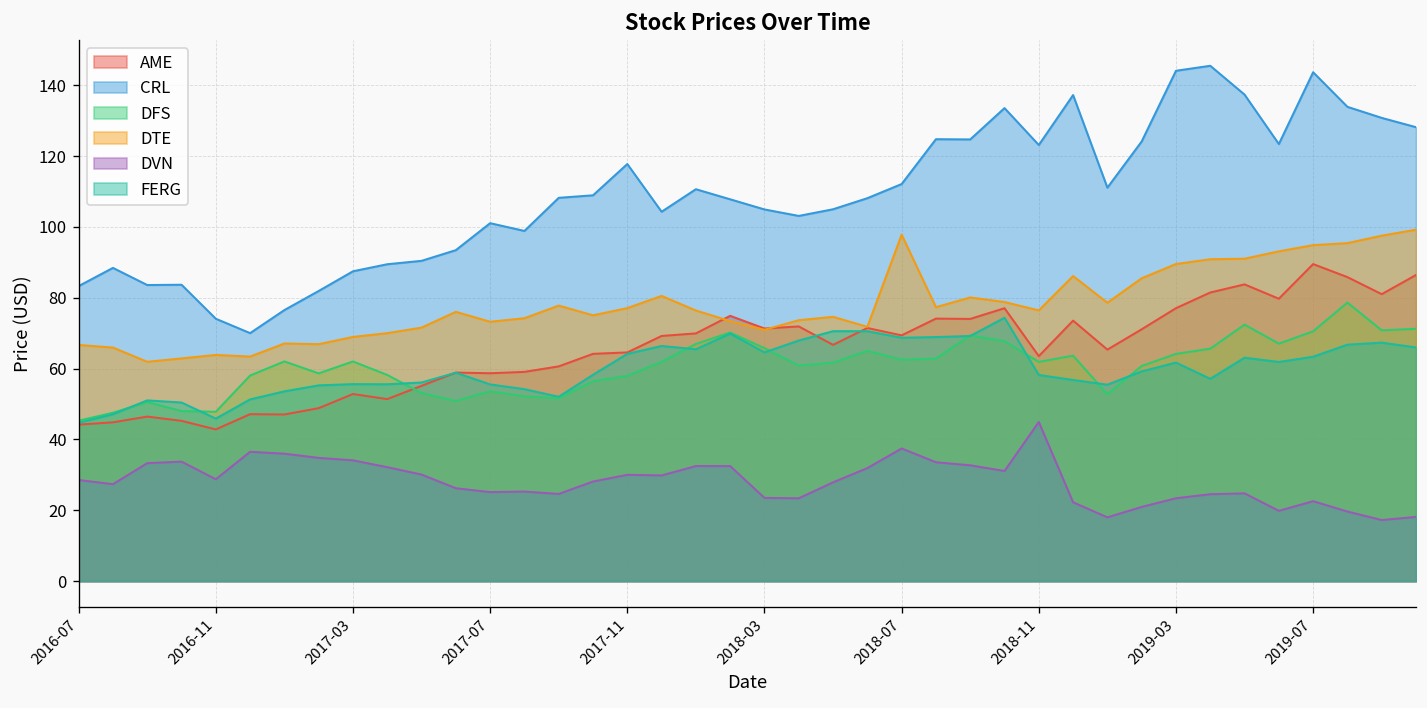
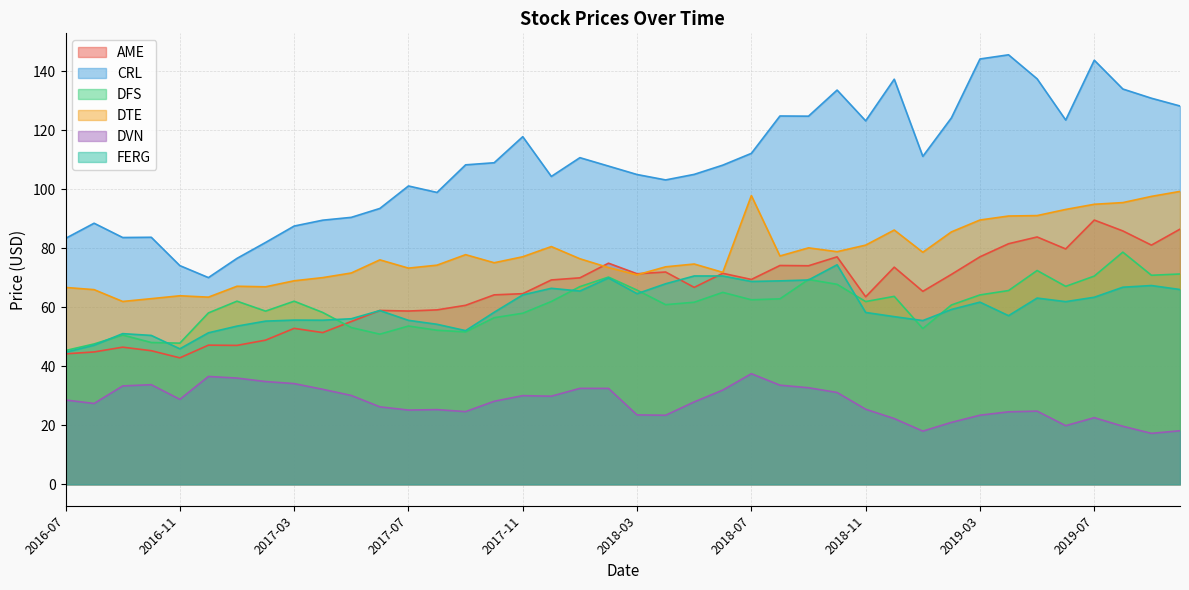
  {
    "AME": {
      "2016-11": 43,
      "2017-03": 53,
      "2017-07": 59,
      "2018-11": 64,
      "2019-03": 77,
      "2019-07": 90
    },
    "DTE": {
      "2016-07": 67,
      "2016-11": 64,
      "2017-03": 69,
      "2017-07": 73,
      "2017-11": 77,
      "2018-07": 98,
-     "2018-11": 76,
+     "2018-11": 81,
      "2019-03": 90,
      "2019-07": 95
    },
    "DVN": {
      "2016-07": 29,
      "2016-11": 29,
      "2017-03": 34,
      "2017-07": 25,
      "2017-11": 30,
      "2018-03": 24,
      "2018-07": 37,
-     "2018-11": 45,
+     "2018-11": 25,
      "2019-03": 23,
      "2019-07": 23
    }
  }
